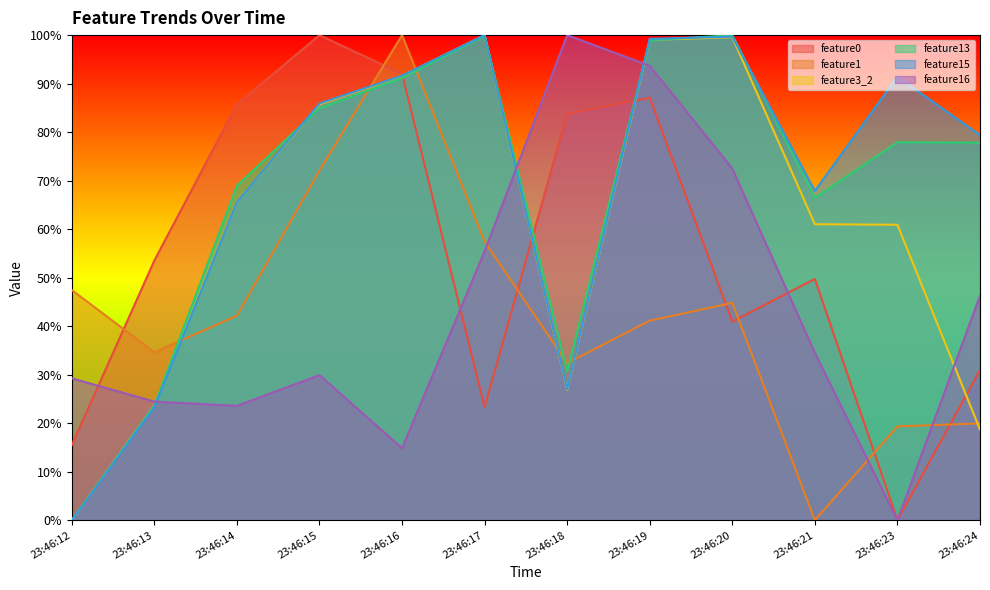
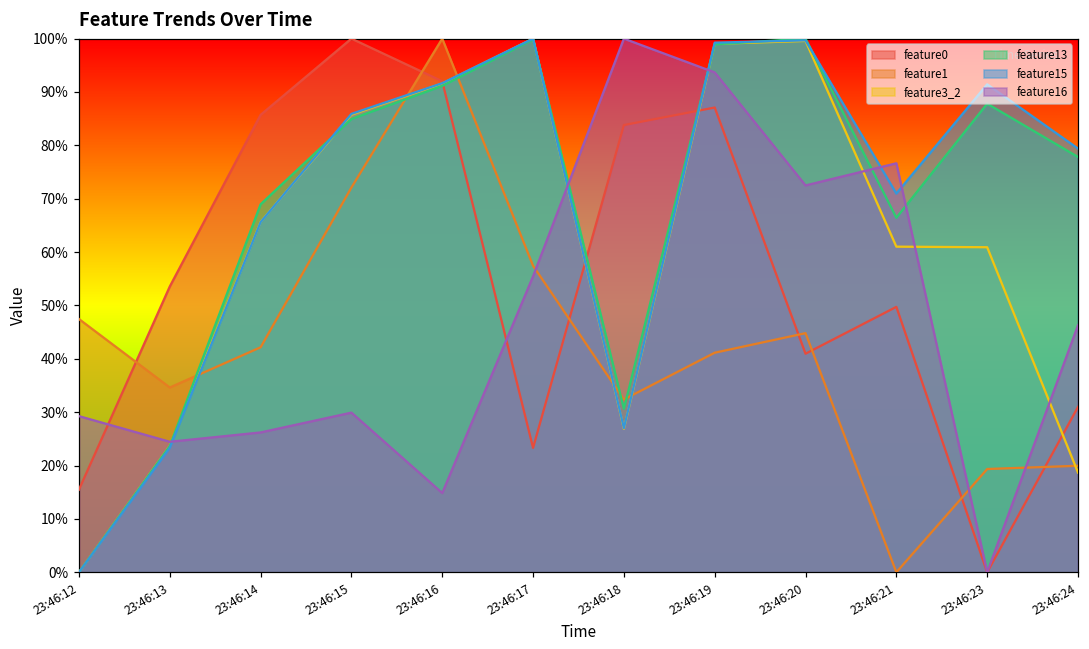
  {
    "feature13": {
      "23:46:14": "69%",
      "23:46:15": "85%",
      "23:46:18": "31%",
      "23:46:21": "66%",
-     "23:46:23": "78%",
+     "23:46:23": "88%",
      "23:46:24": "78%"
    },
    "feature15": {
-     "23:46:21": "68%",
+     "23:46:21": "71%",
      "23:46:24": "79%"
    },
    "feature16": {
      "23:46:12": "29%",
      "23:46:13": "24%",
-     "23:46:14": "24%",
+     "23:46:14": "26%",
      "23:46:15": "30%",
      "23:46:16": "15%",
      "23:46:17": "55%",
      "23:46:18": "100%",
      "23:46:19": "94%",
      "23:46:20": "72%",
-     "23:46:21": "34%",
+     "23:46:21": "77%",
      "23:46:24": "46%"
    }
  }
